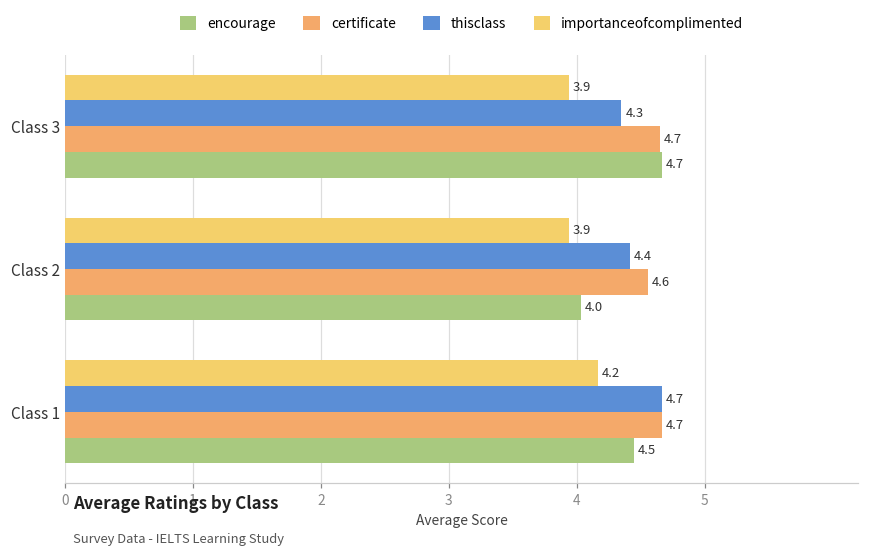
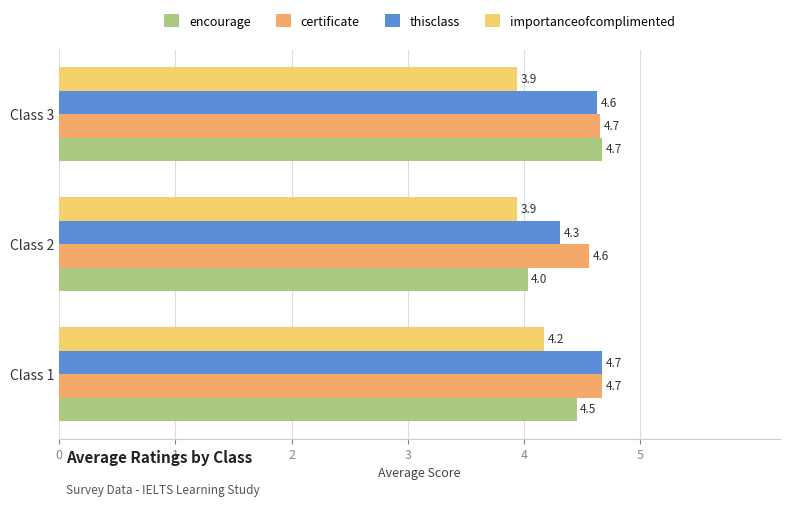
  {
    "encourage": {
      "Class 3": 4.7,
      "Class 2": 4.0,
      "Class 1": 4.5
    },
    "thisclass": {
-     "Class 3": 4.3,
-     "Class 2": 4.4,
+     "Class 3": 4.6,
+     "Class 2": 4.3,
      "Class 1": 4.7
    }
  }
